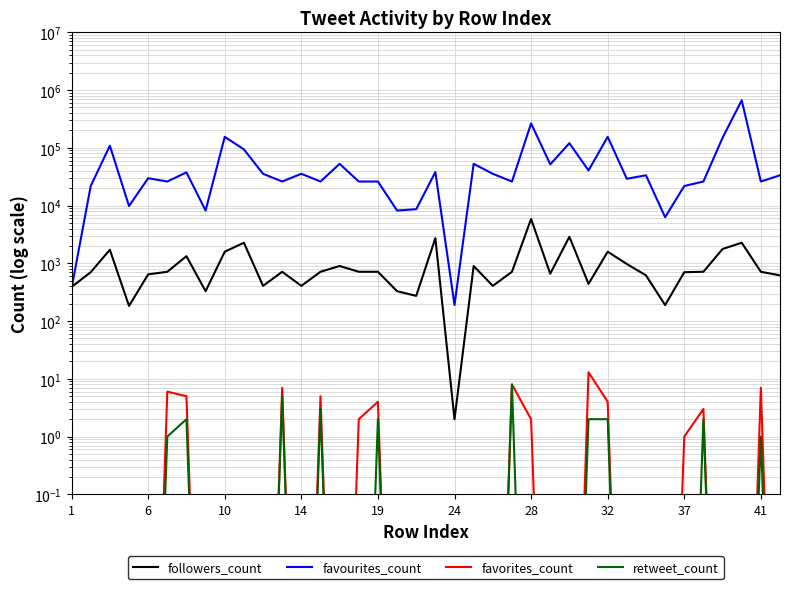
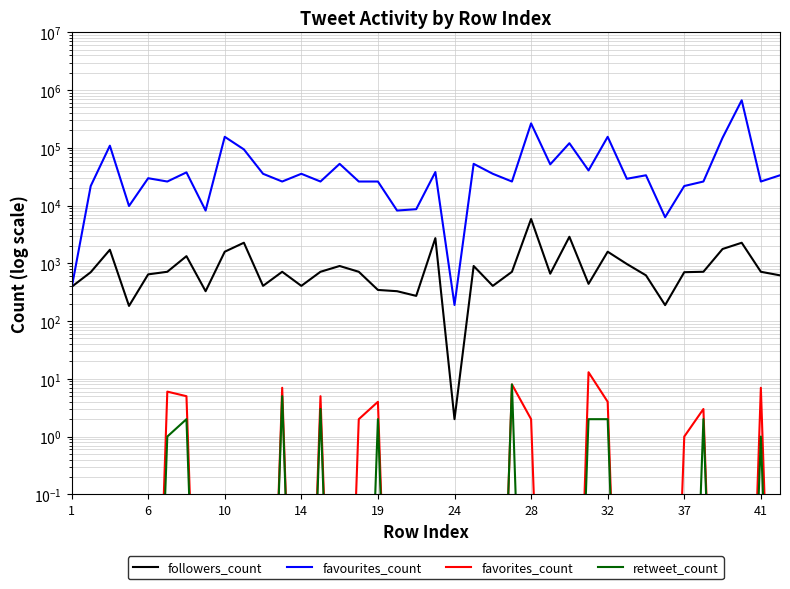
  {
    "followers_count": {
      "6": 600,
      "10": 1600,
      "14": 400,
-     "19": 700,
+     "19": 300,
      "24": 2,
      "28": 6000,
      "32": 1600,
      "37": 700,
      "41": 700
    },
    "favourites_count": {
      "6": 30000,
      "10": 160000,
      "14": 40000,
      "19": 30000,
      "24": 190,
      "28": 300000,
      "32": 160000,
      "37": 22000,
      "41": 30000
    },
    "favorites_count": {
      "19": 4,
      "28": 2,
      "32": 4,
      "37": 1,
      "41": 7
    },
    "retweet_count": {
      "19": 2,
      "32": 2,
      "41": 1
    }
  }
